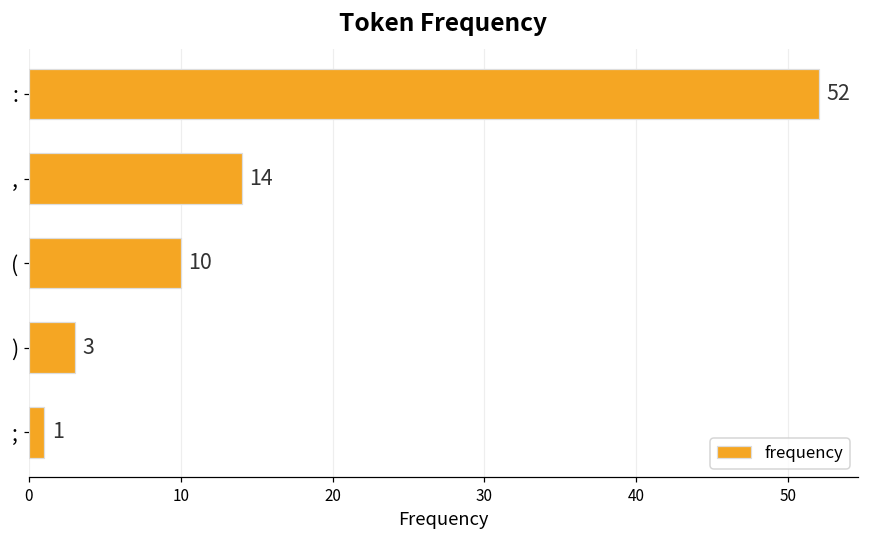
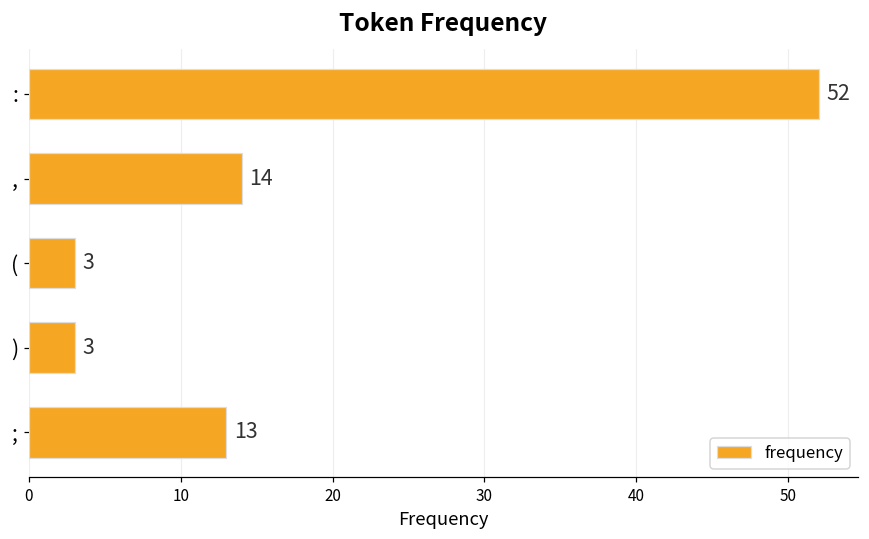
  {
    ":": 52,
    ",": 14,
-   "(": 10,
+   "(": 3,
    ")": 3,
-   ";": 1
+   ";": 13
  }
